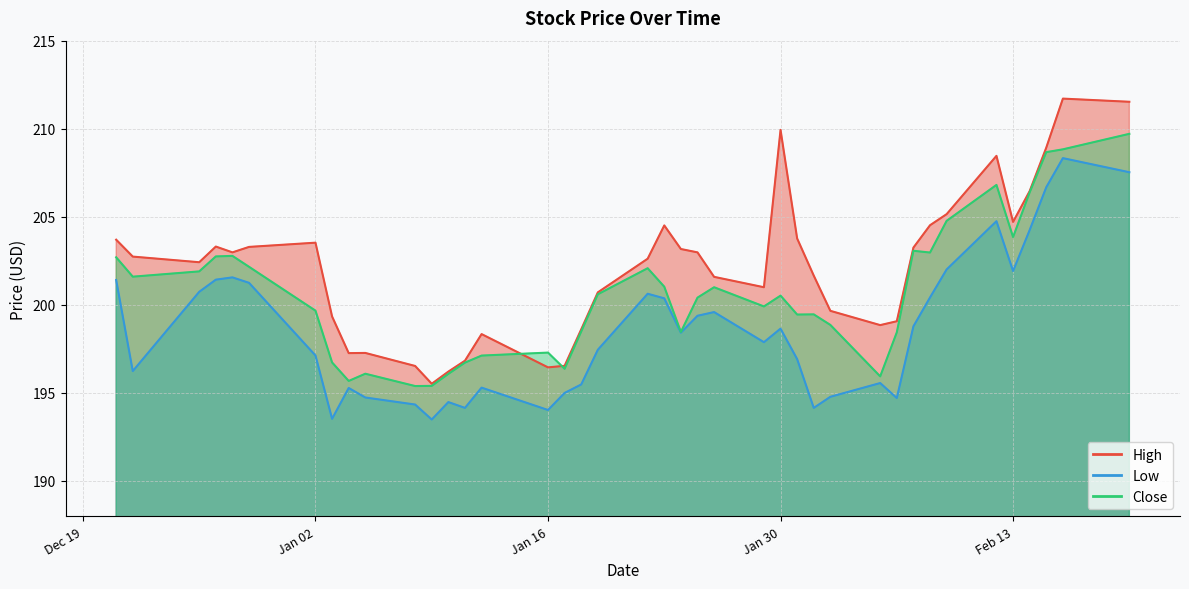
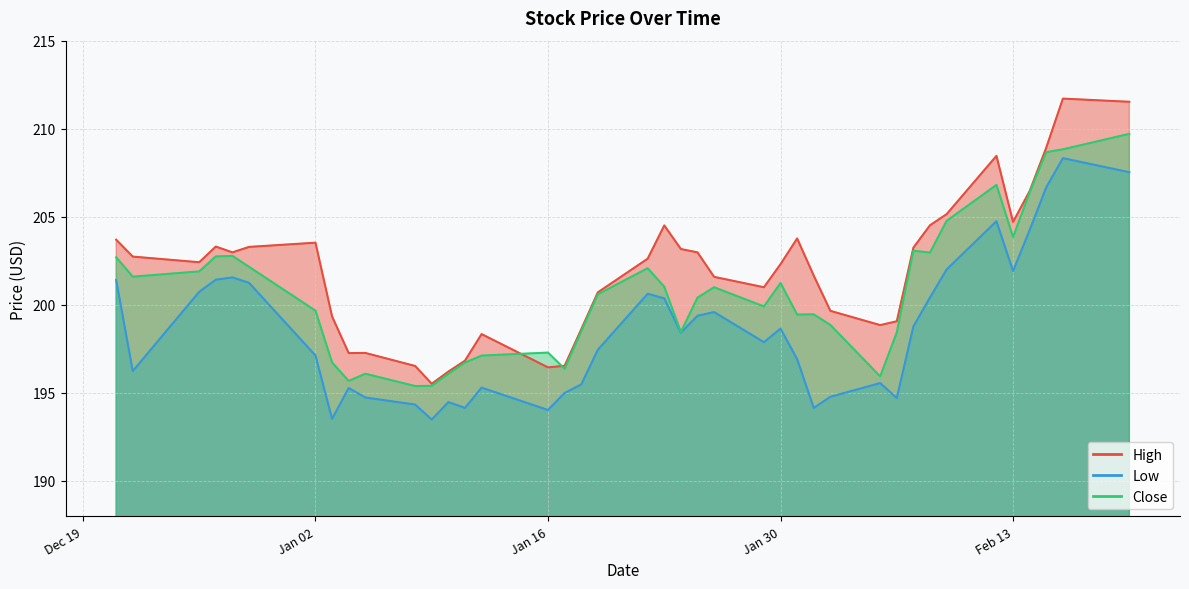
  {
    "High": {
      "Jan 02": 203.5,
      "Jan 16": 196.4,
-     "Jan 30": 209.9,
+     "Jan 30": 202.3,
      "Feb 13": 204.7
    },
    "Low": {
      "Jan 02": 197.1,
      "Jan 16": 194.0,
      "Jan 30": 198.6,
      "Feb 13": 201.9
    },
    "Close": {
      "Jan 02": 199.7,
      "Jan 16": 197.3,
-     "Jan 30": 200.5,
+     "Jan 30": 201.2,
      "Feb 13": 203.9
    }
  }
